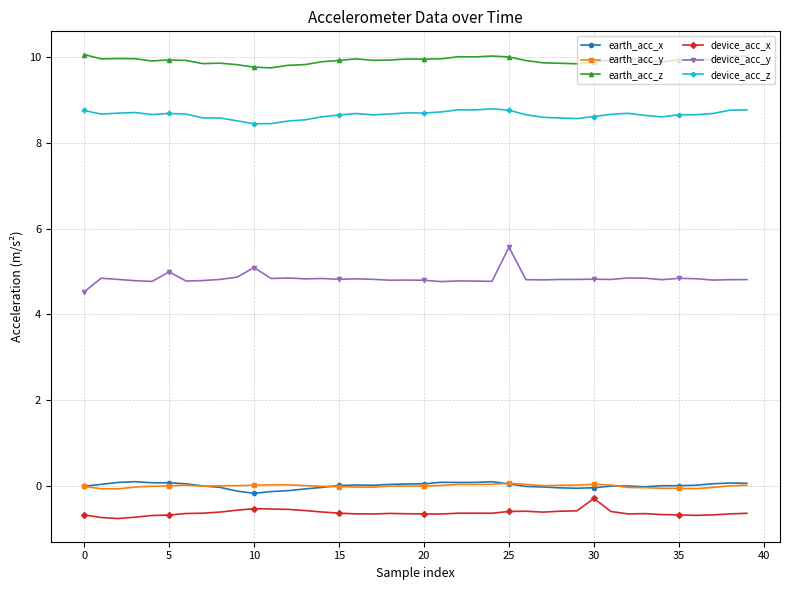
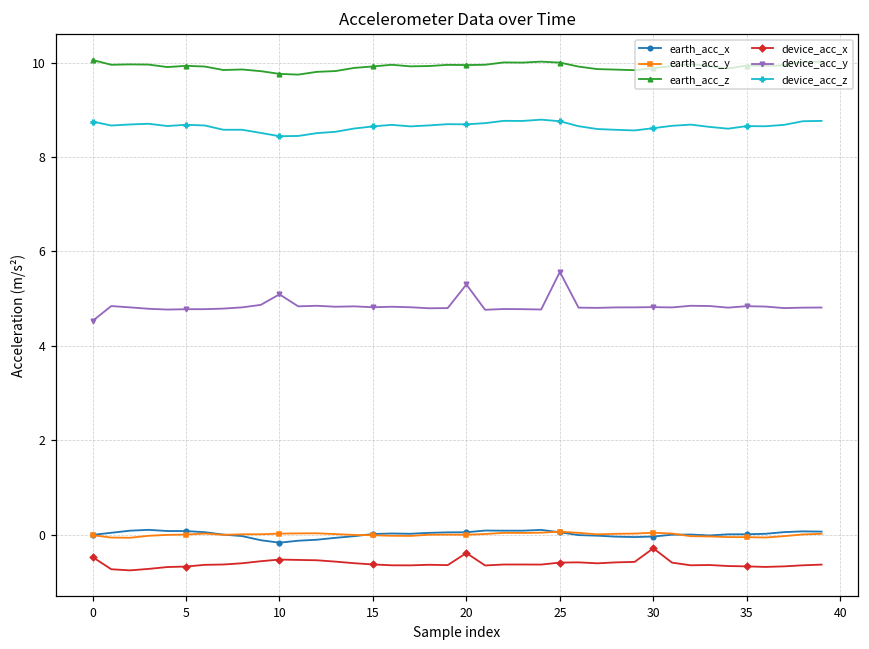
  {
    "earth_acc_x": {
      "5": 0.1,
      "10": -0.2,
      "30": 0.0,
      "35": 0.0
    },
    "earth_acc_y": {
      "5": 0.0,
      "10": 0.0,
      "30": 0.0,
      "35": -0.1
    },
    "earth_acc_z": {
      "0": 10.1,
      "5": 9.9,
      "10": 9.8,
      "15": 9.9,
      "20": 9.9,
      "25": 10.0
    },
    "device_acc_x": {
-     "0": -0.7,
+     "0": -0.5,
      "5": -0.7,
      "10": -0.5,
      "15": -0.6,
-     "20": -0.7,
+     "20": -0.4,
      "25": -0.6,
      "30": -0.3,
      "35": -0.7
    },
    "device_acc_y": {
      "0": 4.5,
-     "5": 5.0,
+     "5": 4.8,
      "10": 5.1,
      "15": 4.8,
-     "20": 4.8,
+     "20": 5.3,
      "25": 5.6,
      "30": 4.8,
      "35": 4.8
    },
    "device_acc_z": {
      "0": 8.8,
      "5": 8.7,
      "10": 8.4,
      "15": 8.6,
      "20": 8.7,
      "25": 8.8,
      "30": 8.6,
      "35": 8.7
    }
  }
